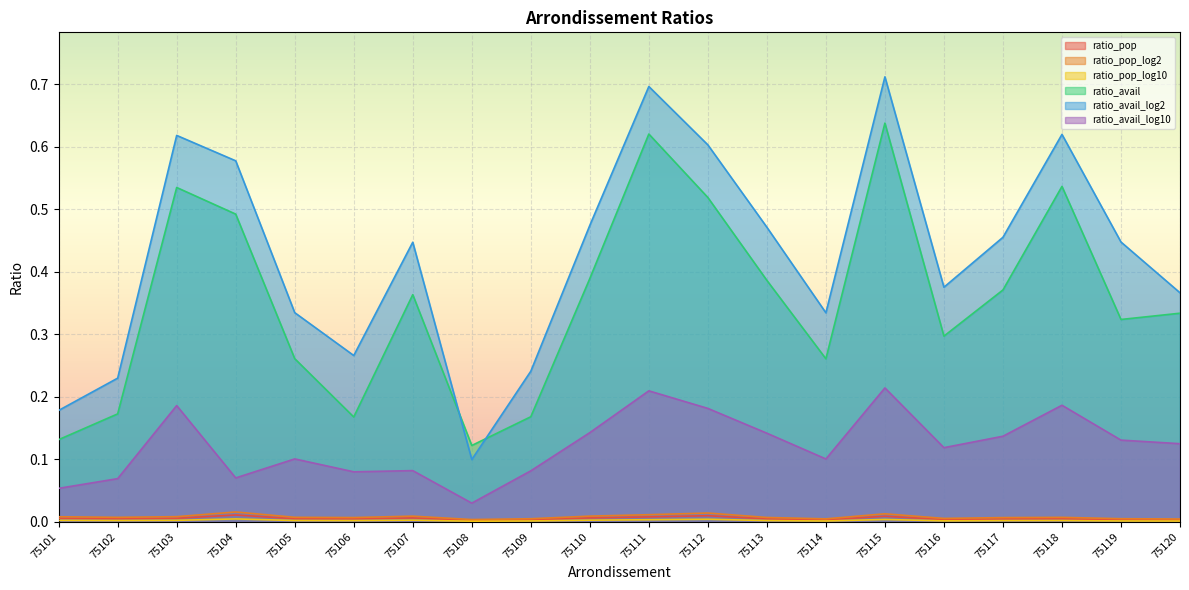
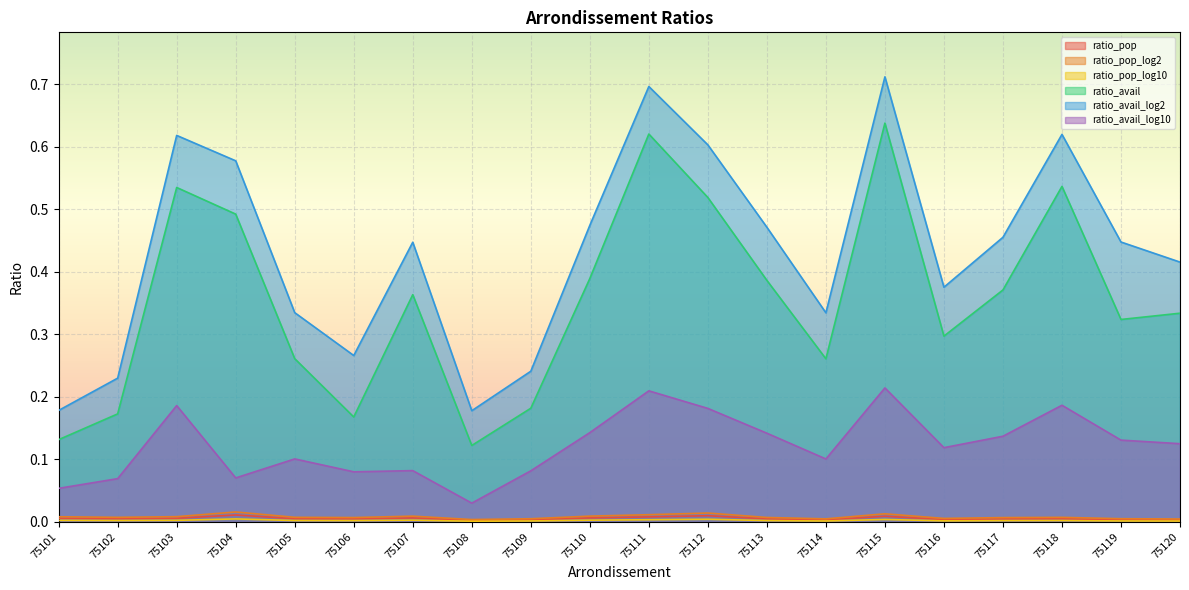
  {
    "ratio_avail": {
      "75101": 0.13,
      "75102": 0.17,
      "75103": 0.53,
      "75104": 0.49,
      "75105": 0.26,
      "75106": 0.17,
      "75107": 0.36,
      "75108": 0.12,
-     "75109": 0.17,
+     "75109": 0.18,
      "75110": 0.39,
      "75111": 0.62,
      "75112": 0.52,
      "75113": 0.39,
      "75114": 0.26,
      "75115": 0.64,
      "75116": 0.30,
      "75117": 0.37,
      "75118": 0.54,
      "75119": 0.32,
      "75120": 0.33
    },
    "ratio_avail_log2": {
      "75101": 0.18,
      "75102": 0.23,
      "75103": 0.62,
      "75104": 0.58,
      "75105": 0.33,
      "75106": 0.27,
      "75107": 0.45,
-     "75108": 0.10,
+     "75108": 0.18,
      "75109": 0.24,
      "75110": 0.47,
      "75111": 0.70,
      "75112": 0.60,
      "75113": 0.47,
      "75114": 0.33,
      "75115": 0.71,
      "75116": 0.38,
      "75117": 0.46,
      "75118": 0.62,
      "75119": 0.45,
-     "75120": 0.37
+     "75120": 0.42
    },
    "ratio_avail_log10": {
      "75101": 0.05,
      "75102": 0.07,
      "75103": 0.19,
      "75104": 0.07,
      "75105": 0.10,
      "75106": 0.08,
      "75107": 0.08,
      "75108": 0.03,
      "75109": 0.08,
      "75110": 0.14,
      "75111": 0.21,
      "75112": 0.18,
      "75113": 0.14,
      "75114": 0.10,
      "75115": 0.21,
      "75116": 0.12,
      "75117": 0.14,
      "75118": 0.19,
      "75119": 0.13,
      "75120": 0.13
    }
  }
